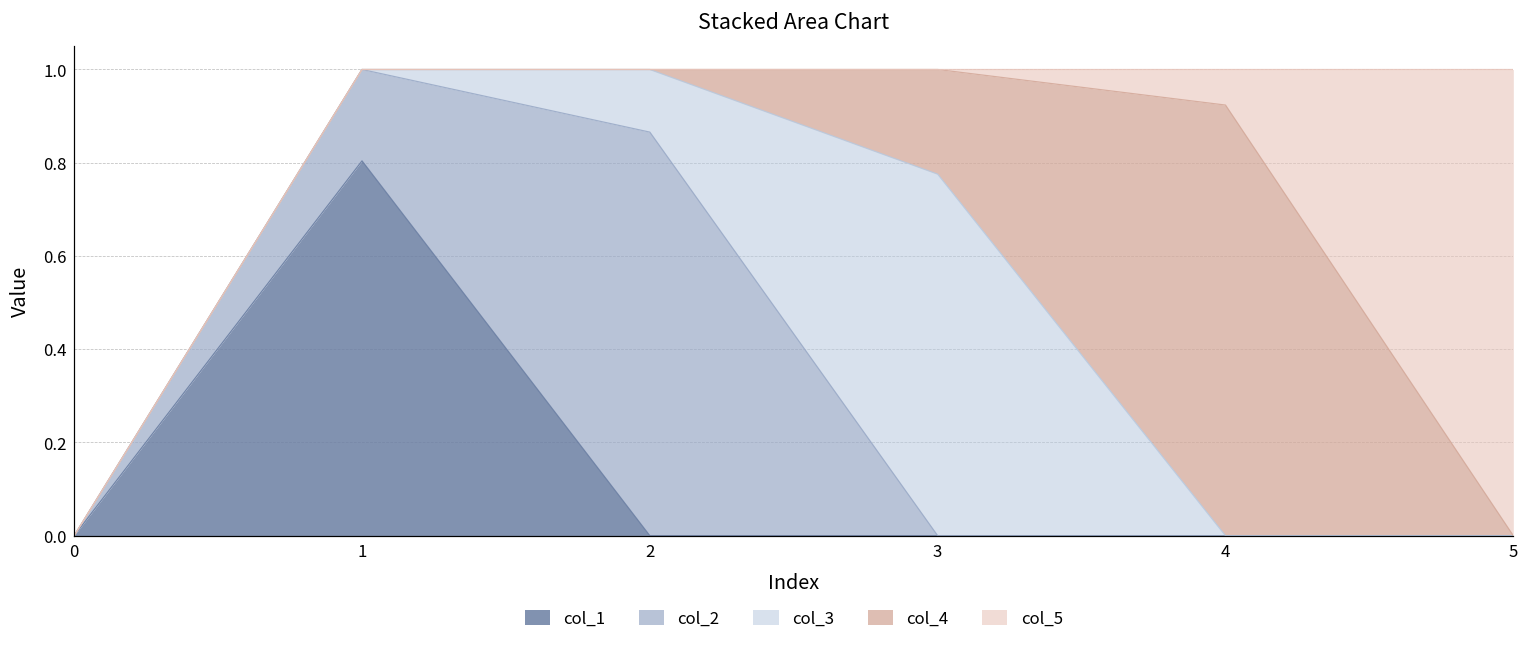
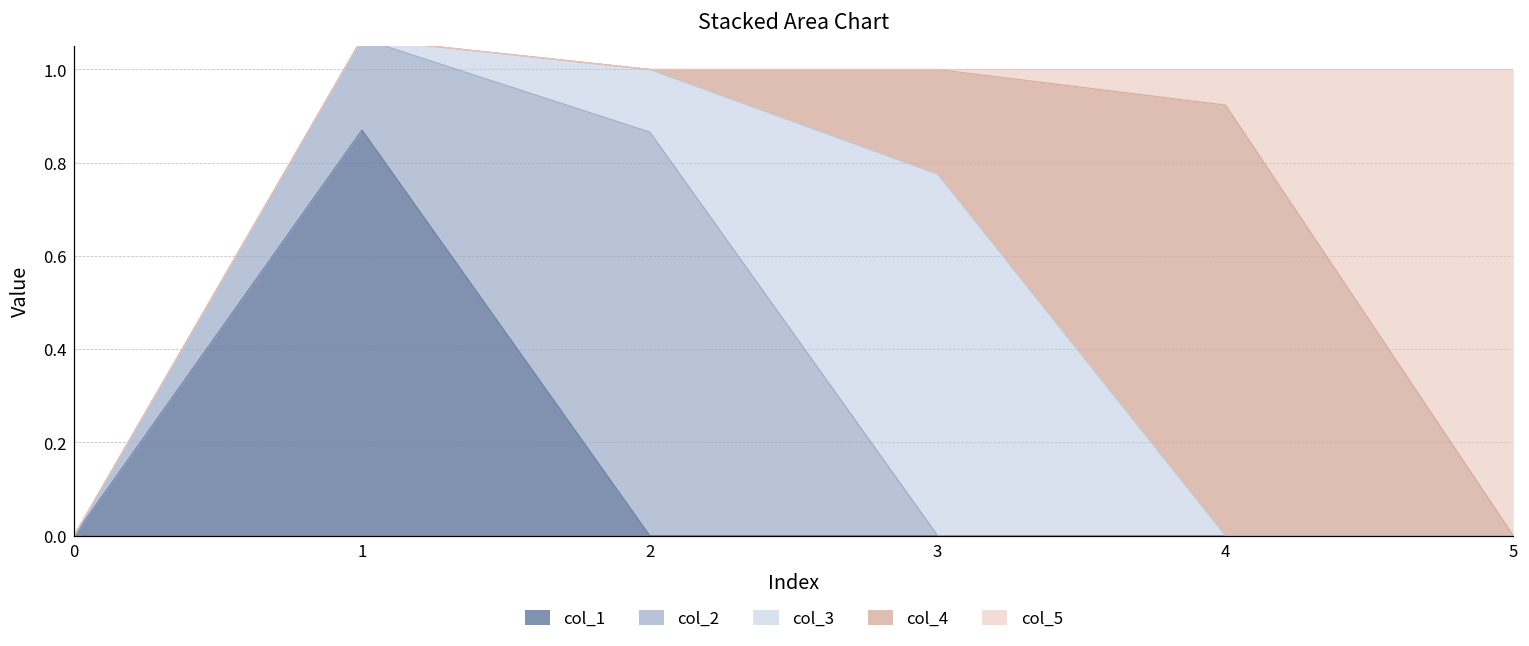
  {
    "col_1": {
-     "1": 0.80,
+     "1": 0.87,
      "2": 0.00
    }
  }
